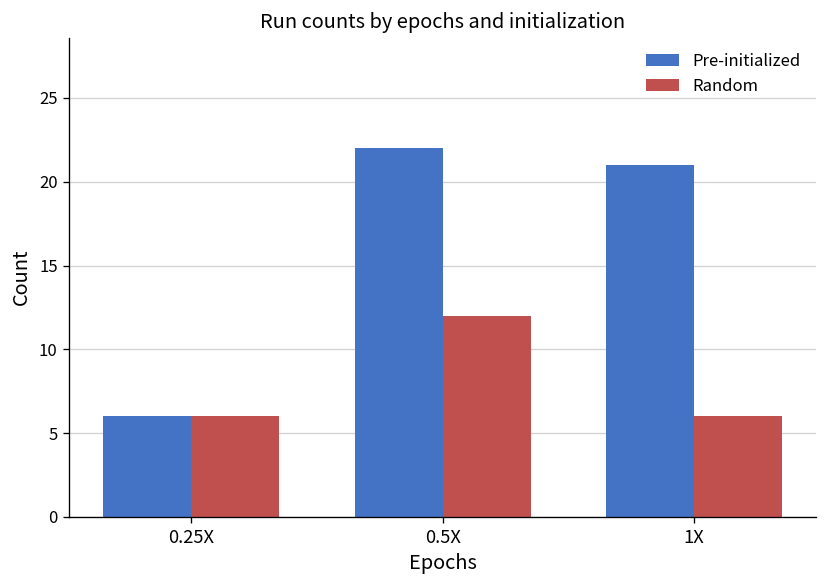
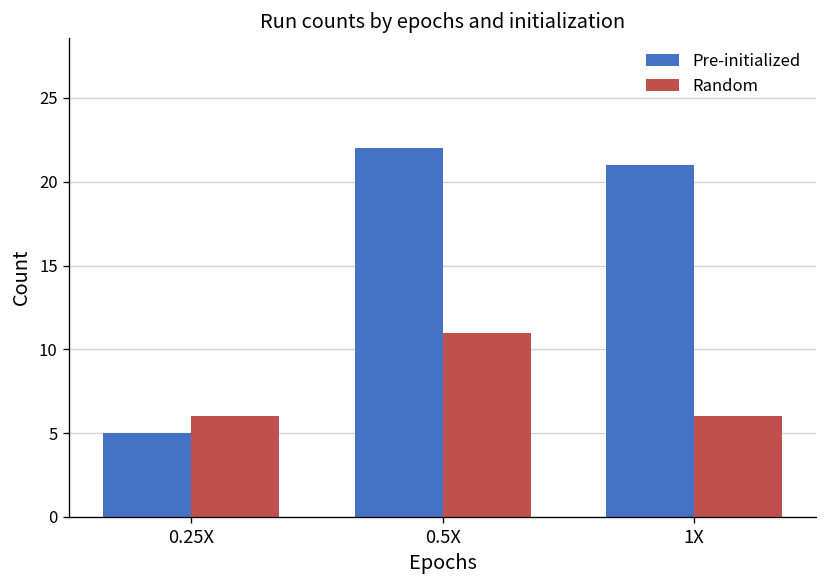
  {
    "Pre-initialized": {
-     "0.25X": 6,
+     "0.25X": 5,
      "0.5X": 22,
      "1X": 21
    },
    "Random": {
      "0.25X": 6,
-     "0.5X": 12,
+     "0.5X": 11,
      "1X": 6
    }
  }
